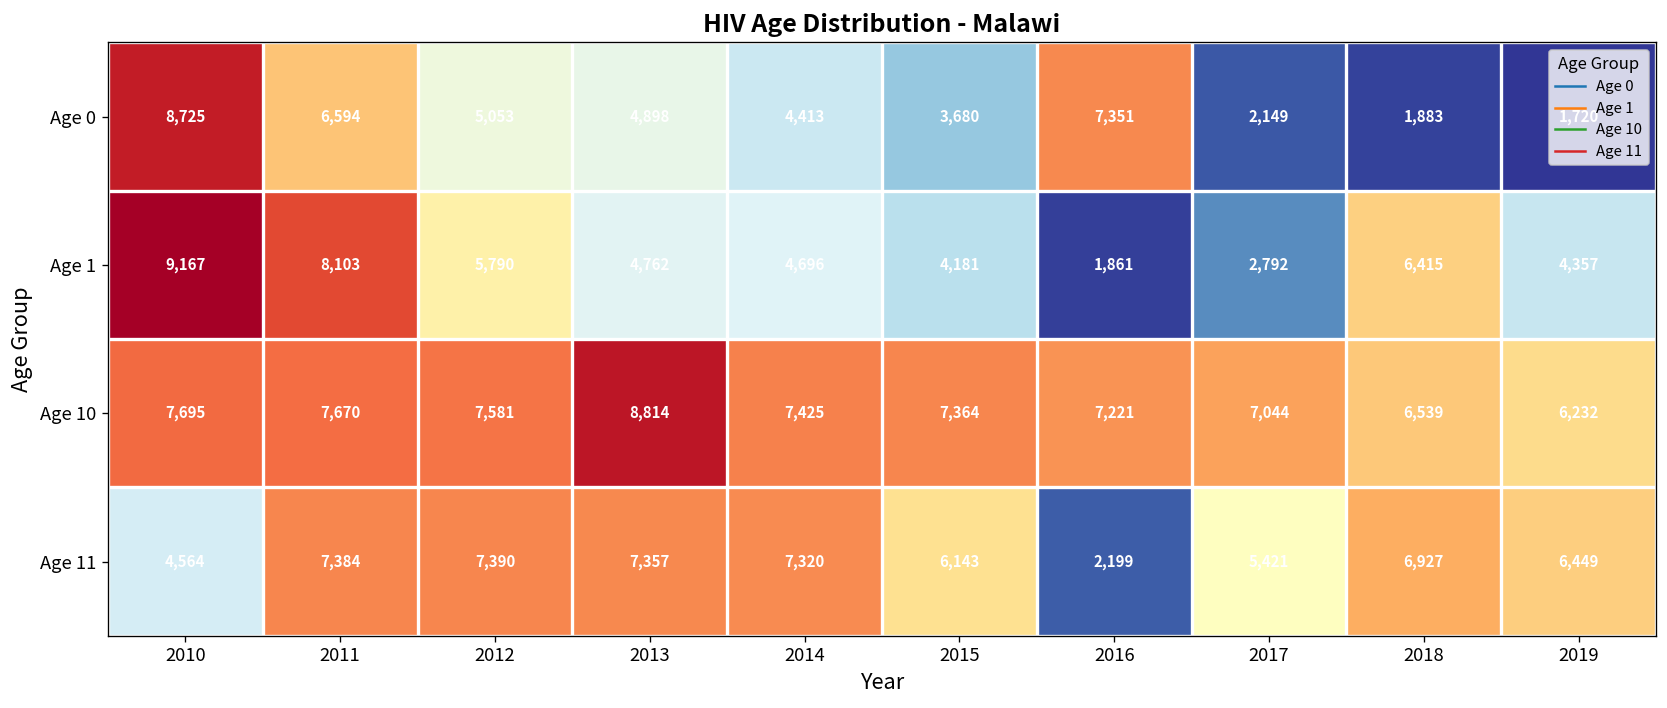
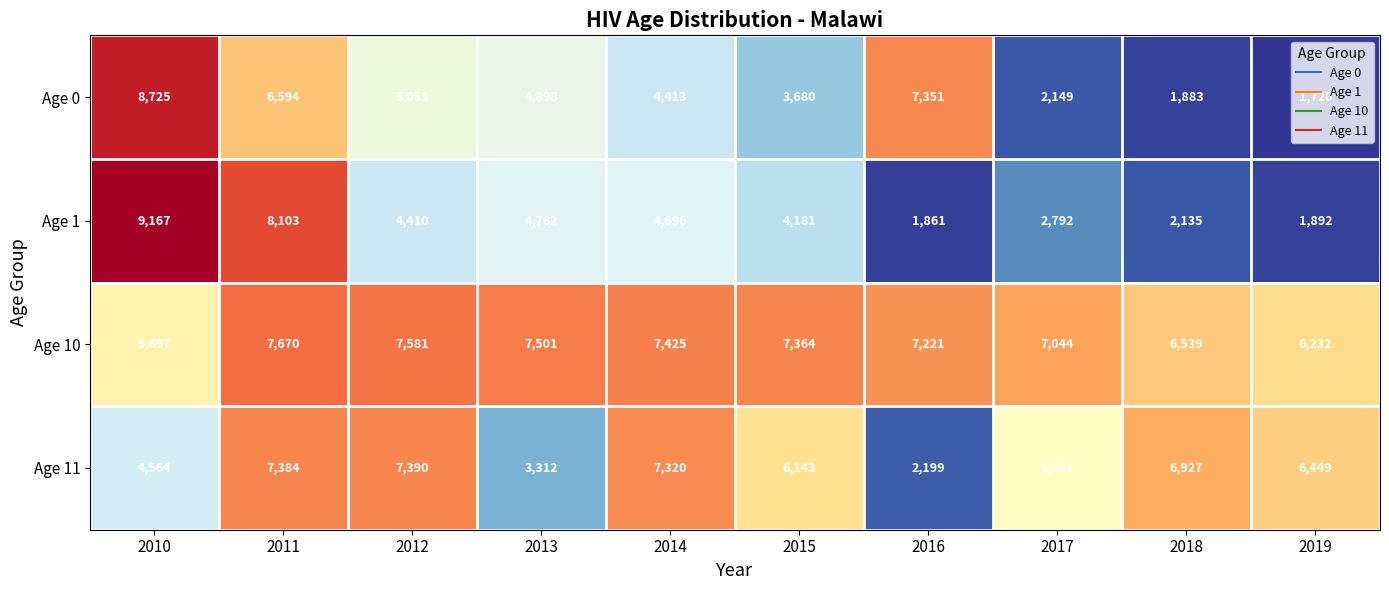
  {
    "Age 0": {
      "2010": "8,725",
      "2011": "6,594",
      "2014": "4,413",
      "2015": "3,680",
      "2016": "7,351",
      "2017": "2,149",
      "2018": "1,883"
    },
    "Age 1": {
      "2010": "9,167",
      "2011": "8,103",
-     "2012": "5,790",
+     "2012": "4,410",
      "2015": "4,181",
      "2016": "1,861",
      "2017": "2,792",
-     "2018": "6,415",
-     "2019": "4,357"
+     "2018": "2,135",
+     "2019": "1,892"
    },
    "Age 10": {
-     "2010": "7,695",
+     "2010": "5,697",
      "2011": "7,670",
      "2012": "7,581",
-     "2013": "8,814",
+     "2013": "7,501",
      "2014": "7,425",
      "2015": "7,364",
      "2016": "7,221",
      "2017": "7,044",
      "2018": "6,539",
      "2019": "6,232"
    },
    "Age 11": {
      "2011": "7,384",
      "2012": "7,390",
-     "2013": "7,357",
+     "2013": "3,312",
      "2014": "7,320",
      "2015": "6,143",
      "2016": "2,199",
      "2017": "5,421",
      "2018": "6,927",
      "2019": "6,449"
    }
  }
